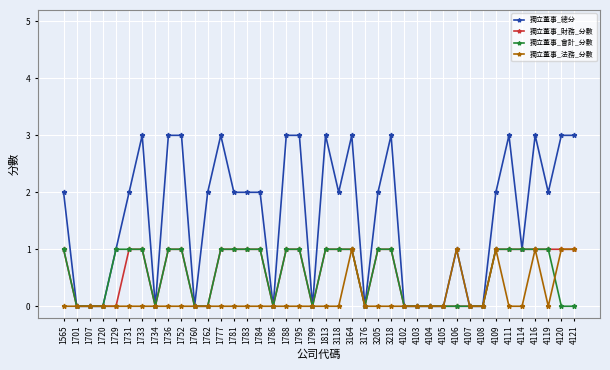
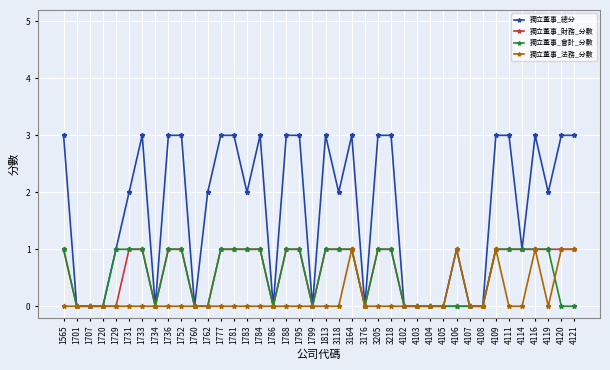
  {
    "獨立董事_總分": {
-     "1565": 2,
+     "1565": 3,
      "1731": 2,
      "1733": 3,
      "1736": 3,
      "1752": 3,
      "1762": 2,
      "1777": 3,
-     "1781": 2,
+     "1781": 3,
      "1783": 2,
-     "1784": 2,
+     "1784": 3,
      "1788": 3,
      "1795": 3,
      "1813": 3,
      "3118": 2,
      "3164": 3,
-     "3205": 2,
+     "3205": 3,
      "3218": 3,
-     "4109": 2,
+     "4109": 3,
      "4111": 3,
      "4116": 3,
      "4119": 2,
      "4120": 3,
      "4121": 3
    },
    "獨立董事_會計_分數": {
      "4120": 0,
      "4121": 0
    },
    "獨立董事_法務_分數": {
      "1565": 0,
      "1731": 0,
      "1733": 0,
      "1736": 0,
      "1752": 0,
      "1777": 0,
      "1781": 0,
      "1783": 0,
      "1784": 0,
      "1788": 0,
      "1795": 0,
      "1813": 0,
      "3118": 0,
      "3205": 0,
      "3218": 0,
      "4111": 0,
      "4114": 0,
      "4119": 0
    }
  }
